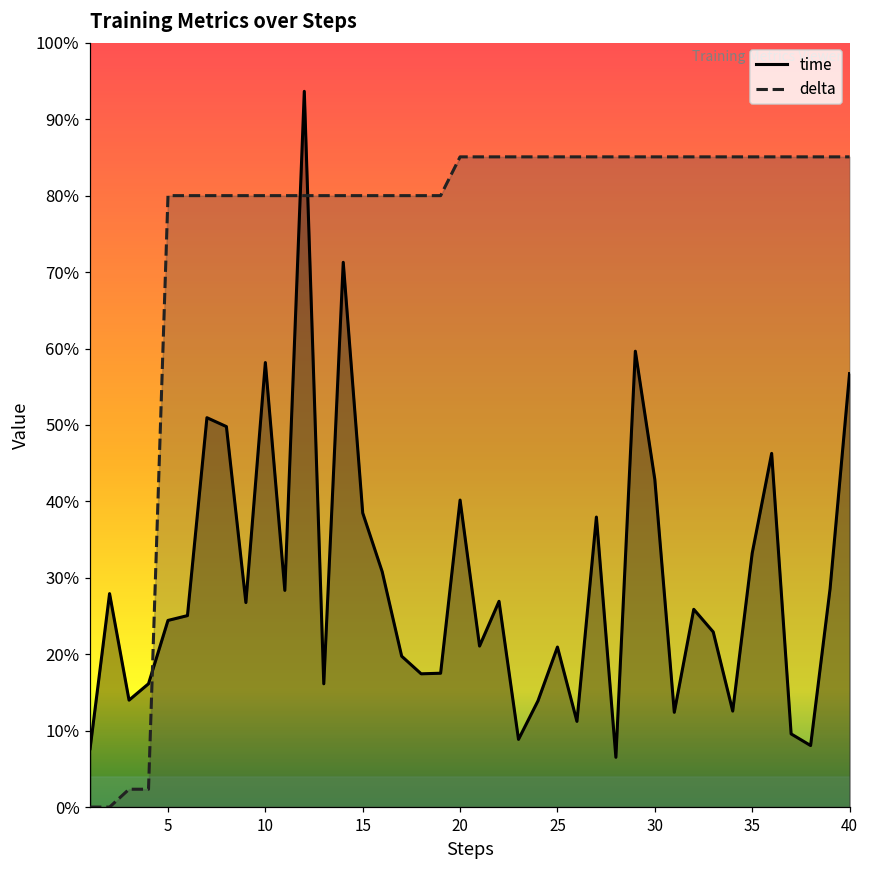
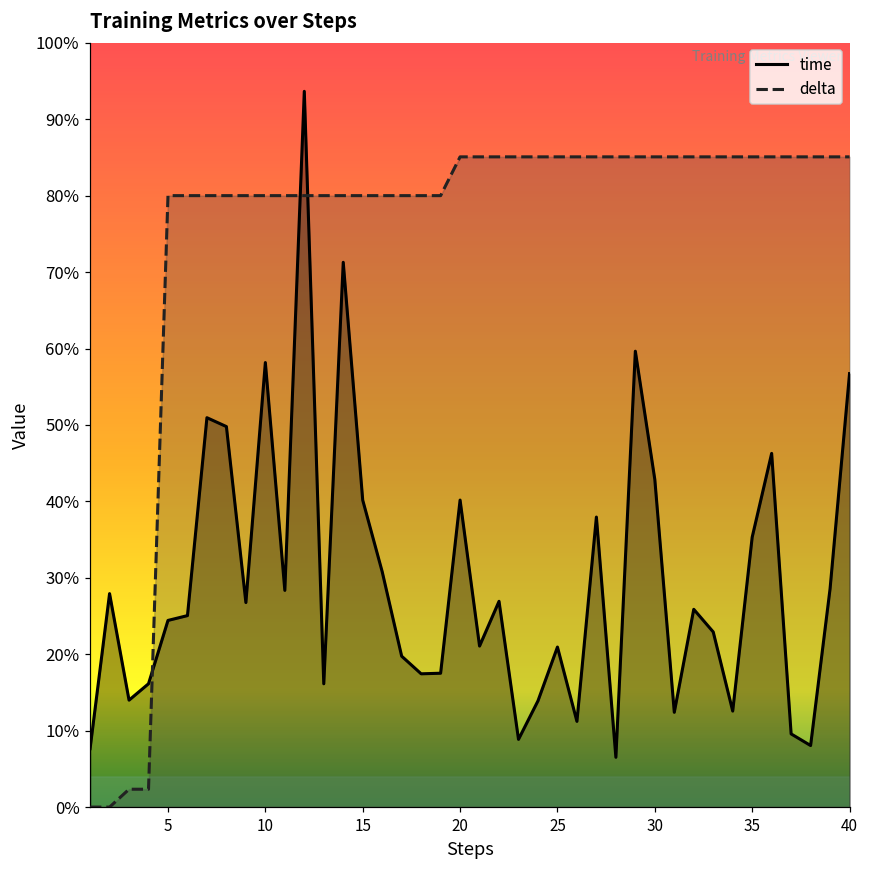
  {
    "time": {
      "5": "24%",
      "10": "58%",
-     "15": "38%",
+     "15": "40%",
      "20": "40%",
      "25": "21%",
      "30": "43%",
-     "35": "33%",
+     "35": "35%",
      "40": "57%"
    }
  }
